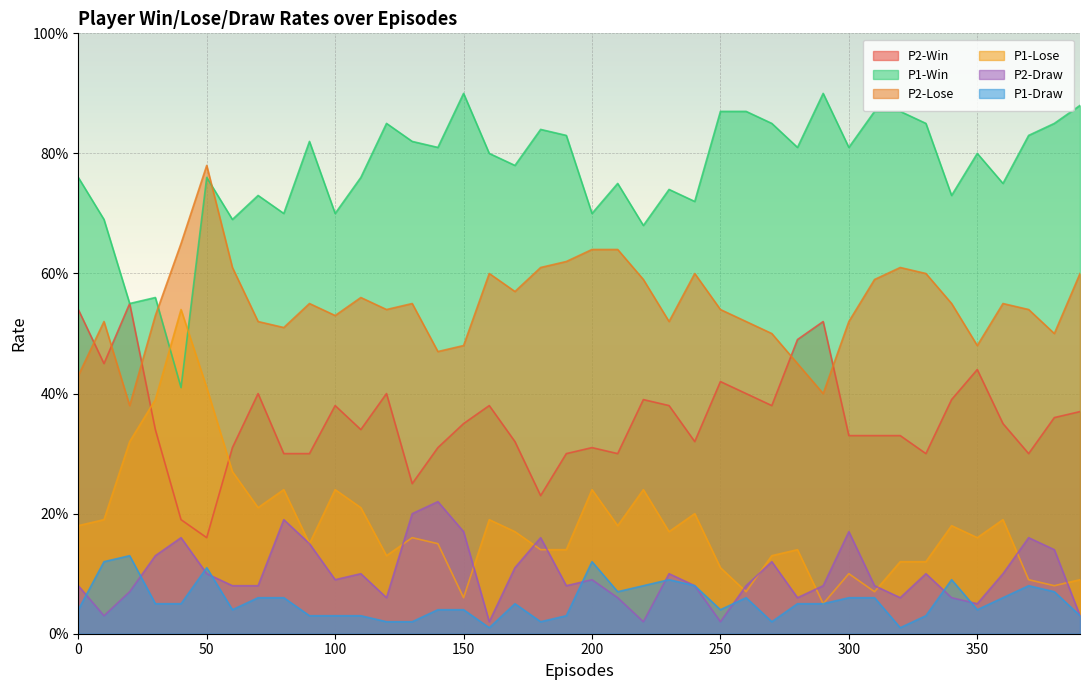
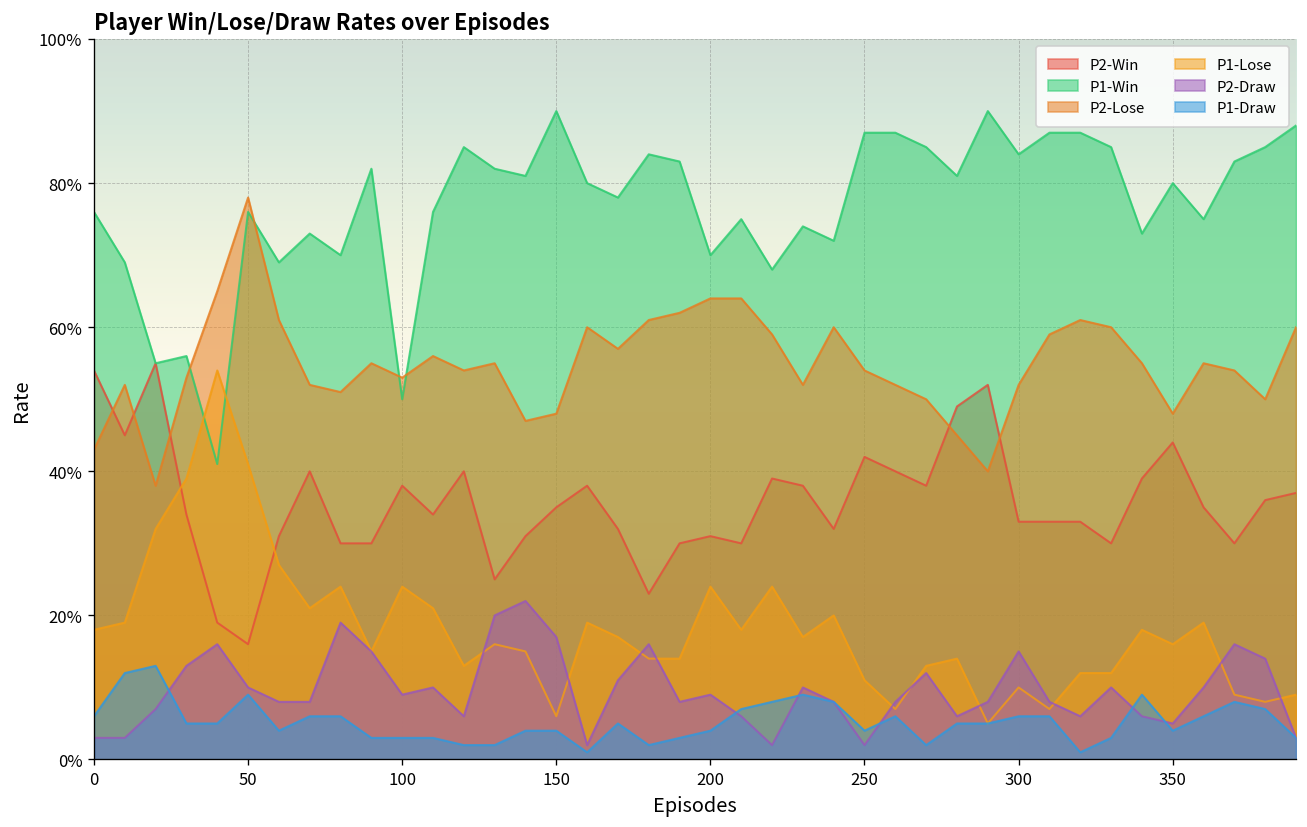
  {
    "P1-Win": {
      "0": "76%",
      "50": "76%",
-     "100": "70%",
+     "100": "50%",
      "150": "90%",
      "200": "70%",
      "250": "87%",
-     "300": "81%",
+     "300": "84%",
      "350": "80%"
    },
    "P2-Draw": {
-     "0": "8%",
+     "0": "3%",
      "50": "10%",
      "100": "9%",
      "150": "17%",
      "200": "9%",
      "250": "2%",
-     "300": "17%",
+     "300": "15%",
      "350": "5%"
    },
    "P1-Draw": {
-     "0": "4%",
-     "50": "11%",
+     "0": "6%",
+     "50": "9%",
      "100": "3%",
      "150": "4%",
-     "200": "12%",
+     "200": "4%",
      "250": "4%",
      "300": "6%",
      "350": "4%"
    }
  }
